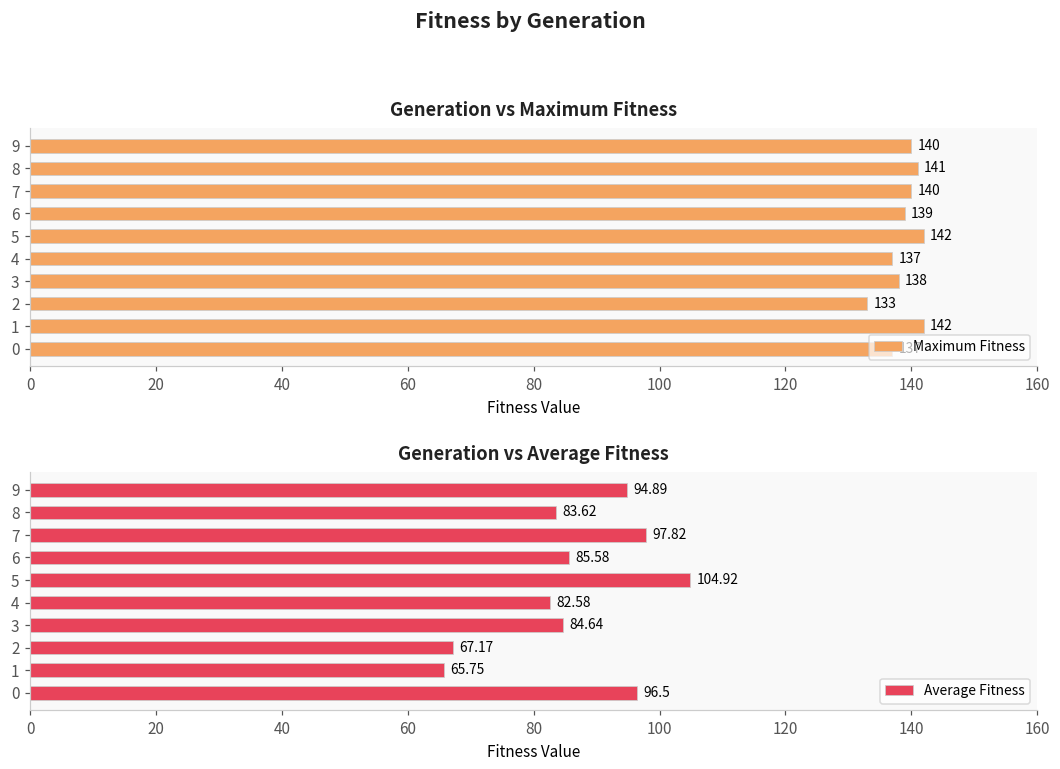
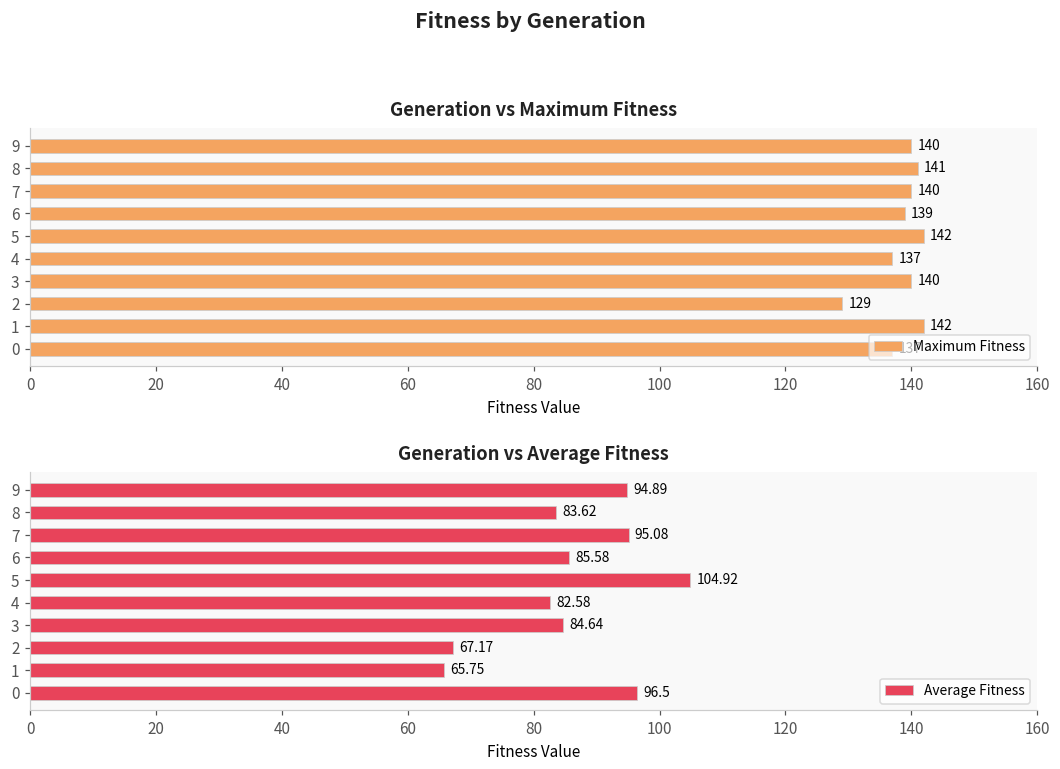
  {
    "Generation vs Maximum Fitness": {
      "9": 140,
      "8": 141,
      "7": 140,
      "6": 139,
      "5": 142,
      "4": 137,
-     "3": 138,
-     "2": 133,
+     "3": 140,
+     "2": 129,
      "1": 142
    },
    "Generation vs Average Fitness": {
      "9": 94.89,
      "8": 83.62,
-     "7": 97.82,
+     "7": 95.08,
      "6": 85.58,
      "5": 104.92,
      "4": 82.58,
      "3": 84.64,
      "2": 67.17,
      "1": 65.75,
      "0": 96.5
    }
  }
